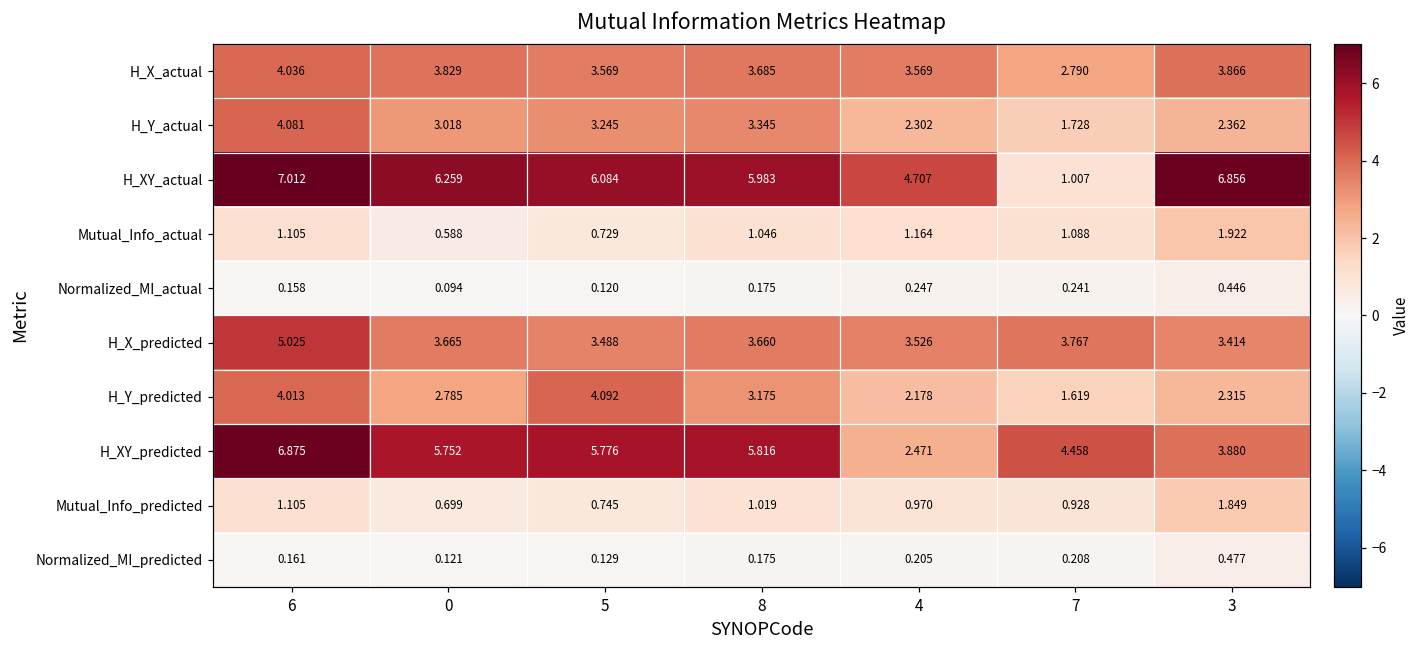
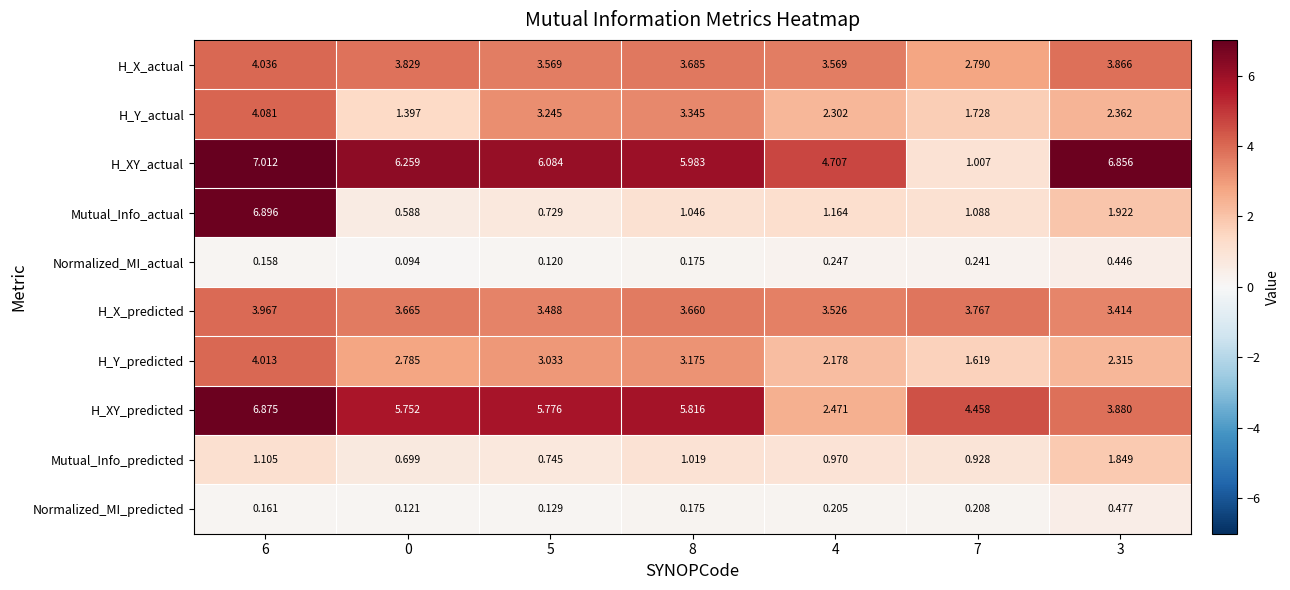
  {
    "H_X_actual": {
      "6": 4.036,
      "0": 3.829,
      "5": 3.569,
      "8": 3.685,
      "4": 3.569,
      "7": 2.790,
      "3": 3.866
    },
    "H_Y_actual": {
      "6": 4.081,
-     "0": 3.018,
+     "0": 1.397,
      "5": 3.245,
      "8": 3.345,
      "4": 2.302,
      "7": 1.728,
      "3": 2.362
    },
    "H_XY_actual": {
      "6": 7.012,
      "0": 6.259,
      "5": 6.084,
      "8": 5.983,
      "4": 4.707,
      "7": 1.007,
      "3": 6.856
    },
    "Mutual_Info_actual": {
-     "6": 1.105,
+     "6": 6.896,
      "0": 0.588,
      "5": 0.729,
      "8": 1.046,
      "4": 1.164,
      "7": 1.088,
      "3": 1.922
    },
    "Normalized_MI_actual": {
      "6": 0.158,
      "0": 0.094,
      "5": 0.120,
      "8": 0.175,
      "4": 0.247,
      "7": 0.241,
      "3": 0.446
    },
    "H_X_predicted": {
-     "6": 5.025,
+     "6": 3.967,
      "0": 3.665,
      "5": 3.488,
      "8": 3.660,
      "4": 3.526,
      "7": 3.767,
      "3": 3.414
    },
    "H_Y_predicted": {
      "6": 4.013,
      "0": 2.785,
-     "5": 4.092,
+     "5": 3.033,
      "8": 3.175,
      "4": 2.178,
      "7": 1.619,
      "3": 2.315
    },
    "H_XY_predicted": {
      "6": 6.875,
      "0": 5.752,
      "5": 5.776,
      "8": 5.816,
      "4": 2.471,
      "7": 4.458,
      "3": 3.880
    },
    "Mutual_Info_predicted": {
      "6": 1.105,
      "0": 0.699,
      "5": 0.745,
      "8": 1.019,
      "4": 0.970,
      "7": 0.928,
      "3": 1.849
    },
    "Normalized_MI_predicted": {
      "6": 0.161,
      "0": 0.121,
      "5": 0.129,
      "8": 0.175,
      "4": 0.205,
      "7": 0.208,
      "3": 0.477
    }
  }
